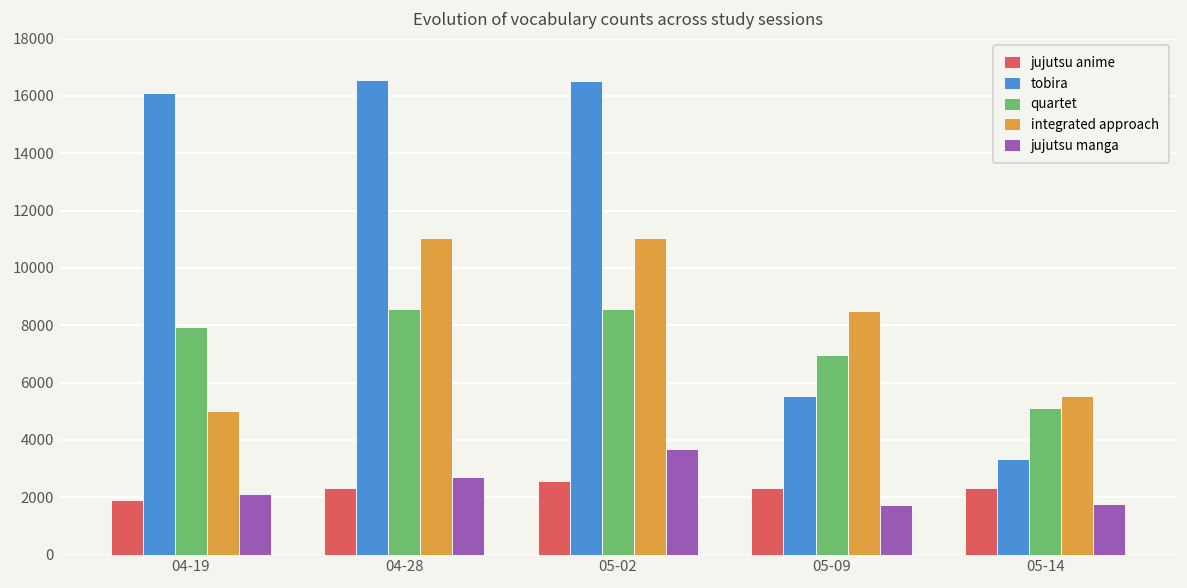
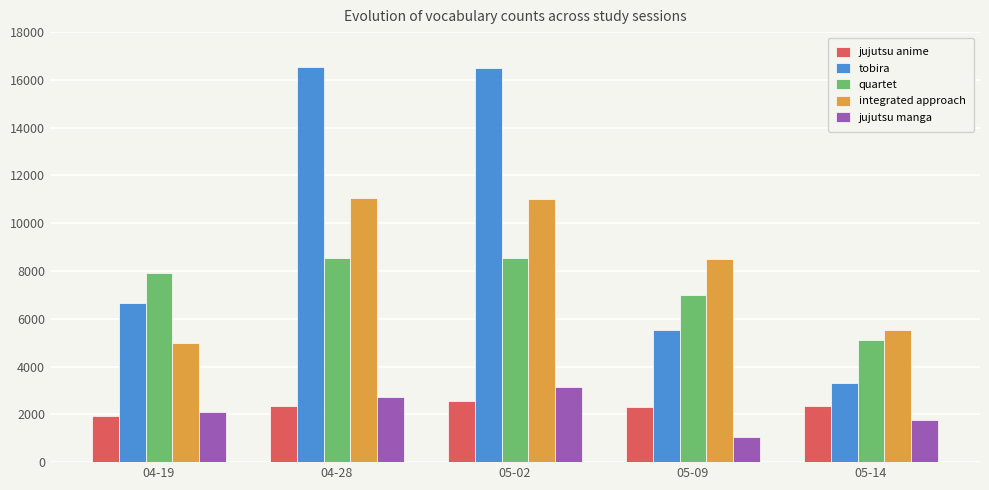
  {
    "jujutsu anime": {
      "04-19": 1900,
      "04-28": 2300,
      "05-02": 2600,
      "05-09": 2300,
      "05-14": 2300
    },
    "tobira": {
-     "04-19": 16100,
+     "04-19": 6700,
      "04-28": 16500,
      "05-02": 16500,
      "05-09": 5500,
      "05-14": 3300
    },
    "quartet": {
      "04-19": 7900,
      "04-28": 8600,
      "05-02": 8600,
      "05-09": 7000,
      "05-14": 5100
    },
    "integrated approach": {
      "04-19": 5000,
      "04-28": 11100,
      "05-02": 11000,
      "05-09": 8500,
      "05-14": 5500
    },
    "jujutsu manga": {
      "04-19": 2100,
      "04-28": 2700,
-     "05-02": 3700,
-     "05-09": 1700,
+     "05-02": 3100,
+     "05-09": 1100,
      "05-14": 1800
    }
  }
